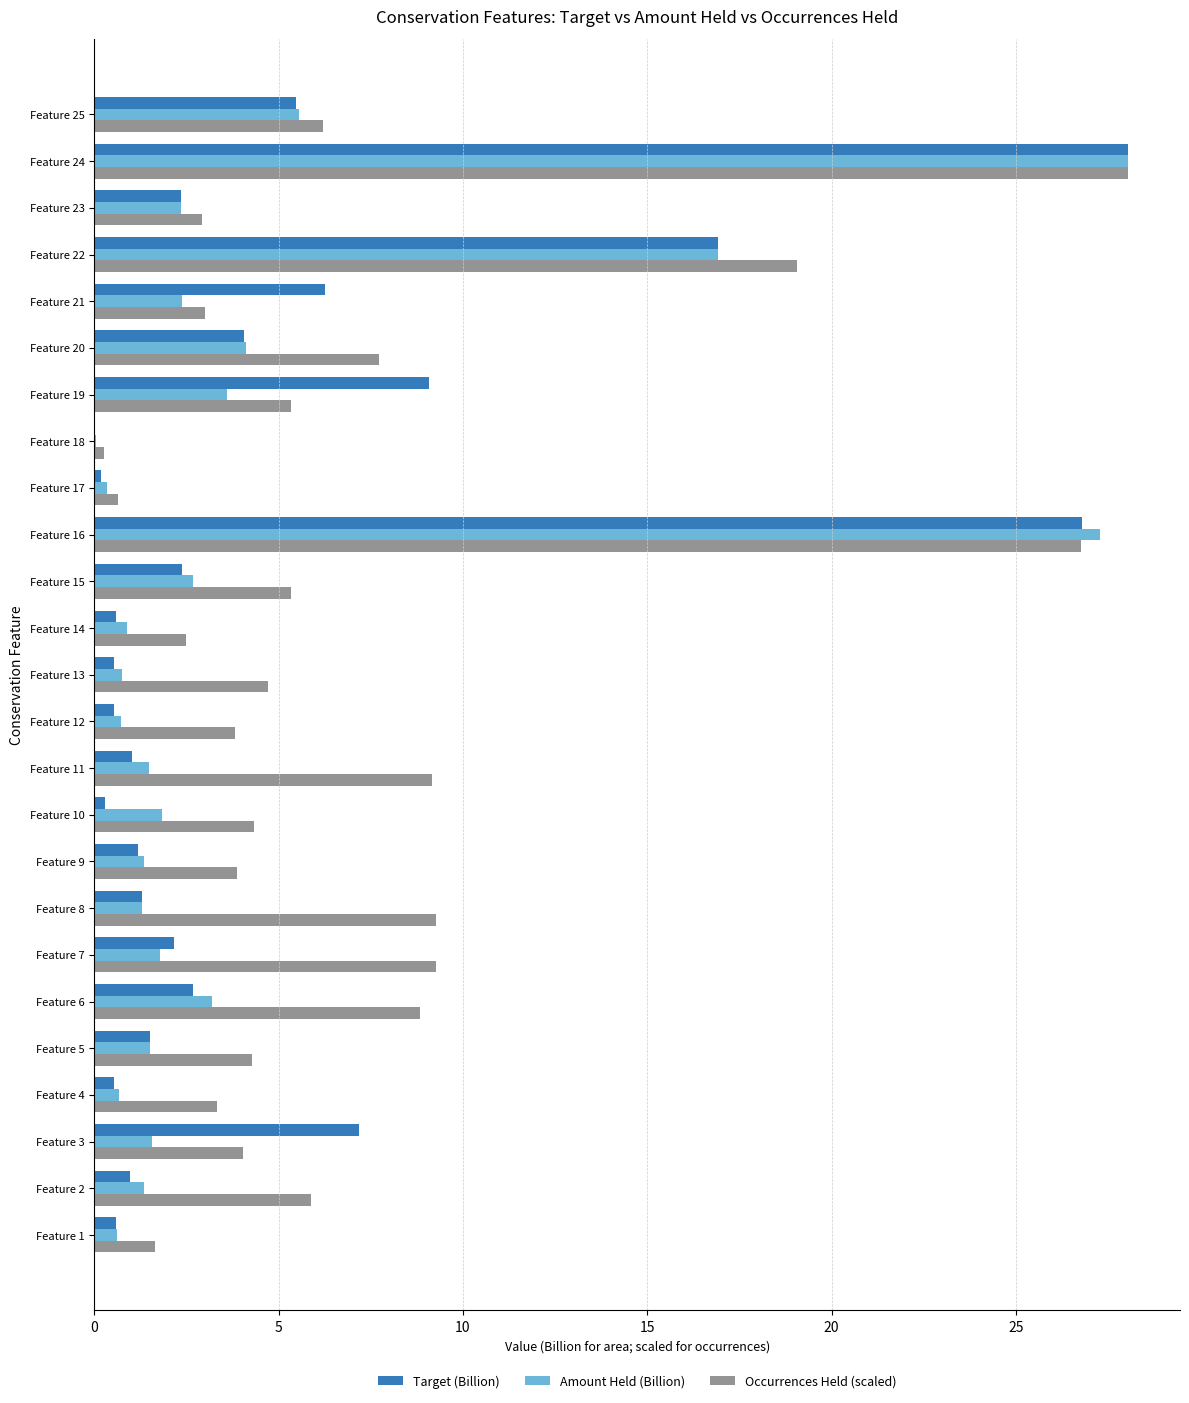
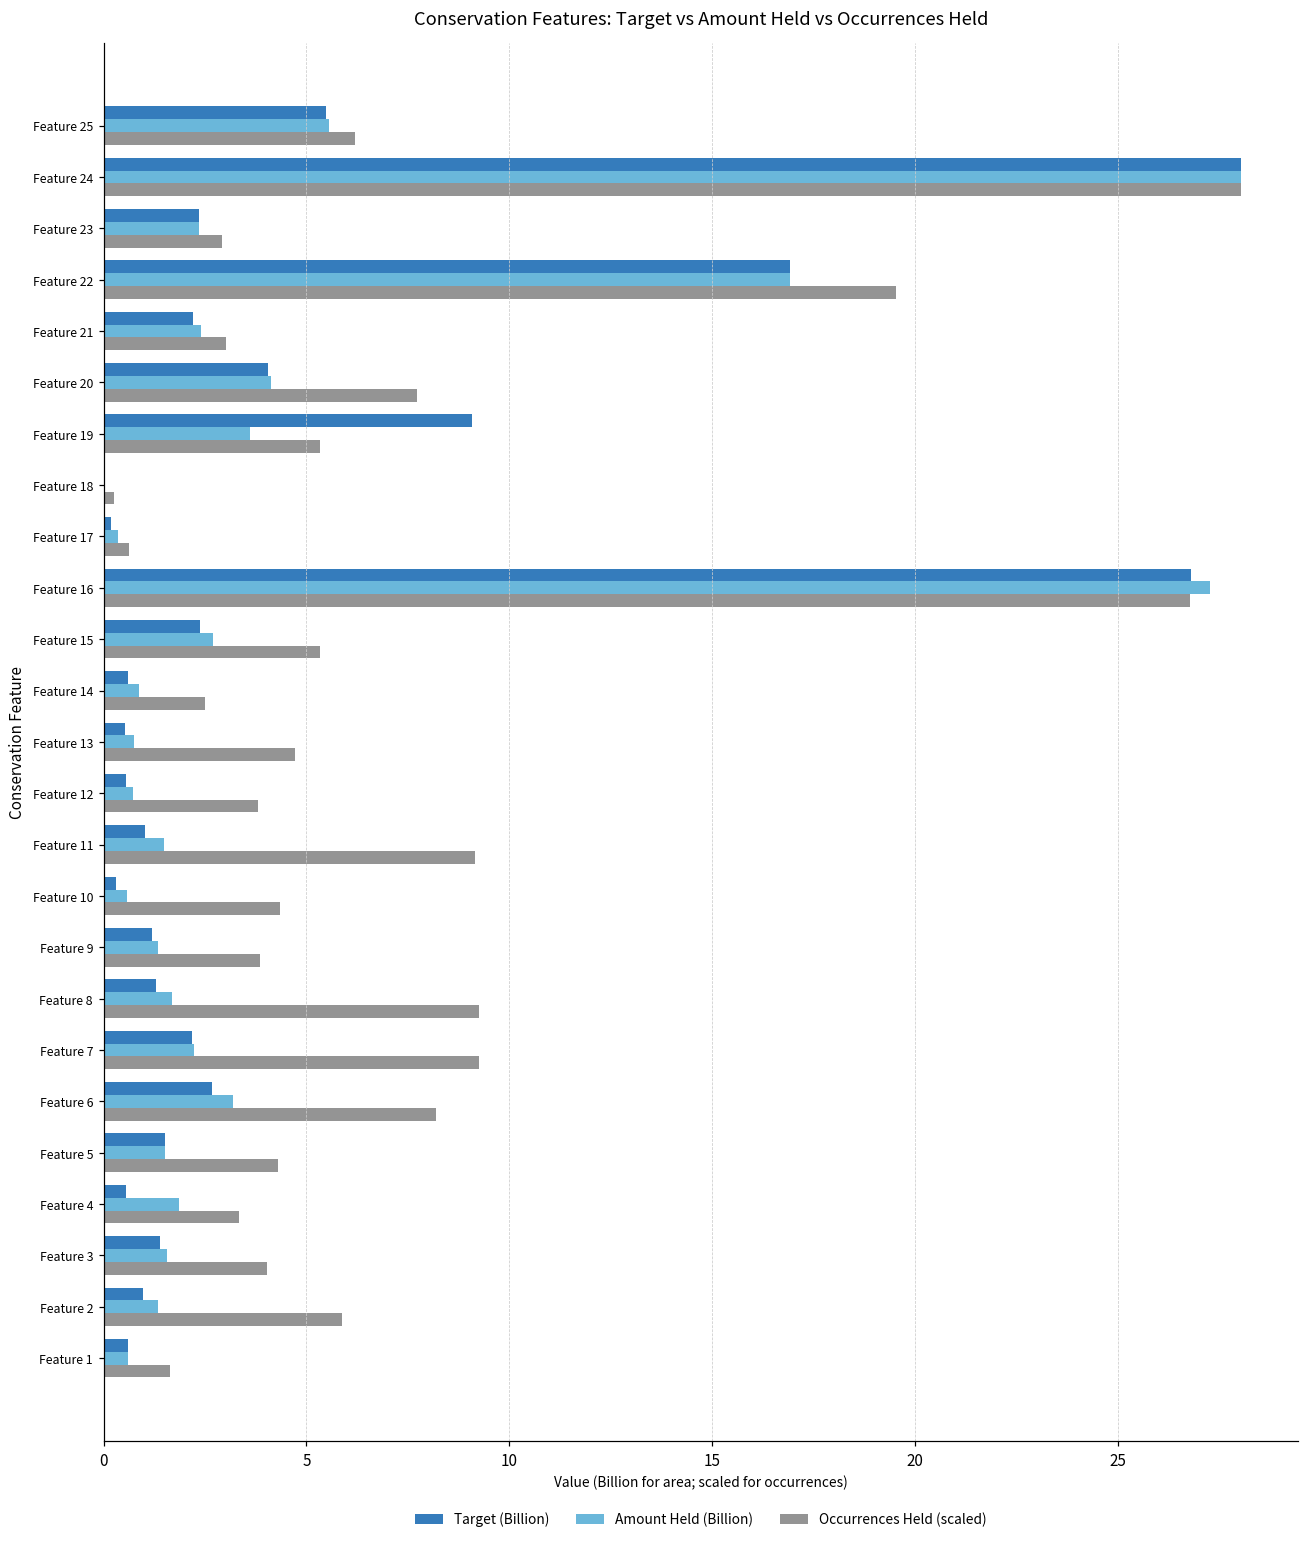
  {
    "Target (Billion)": {
      "Feature 25": 5.5,
      "Feature 24": 28.0,
      "Feature 23": 2.3,
      "Feature 22": 16.9,
-     "Feature 21": 6.3,
+     "Feature 21": 2.2,
      "Feature 20": 4.1,
      "Feature 19": 9.1,
      "Feature 17": 0.2,
      "Feature 16": 26.8,
      "Feature 15": 2.4,
      "Feature 14": 0.6,
      "Feature 13": 0.5,
      "Feature 12": 0.5,
      "Feature 11": 1.0,
      "Feature 10": 0.3,
      "Feature 9": 1.2,
      "Feature 8": 1.3,
      "Feature 7": 2.2,
      "Feature 6": 2.7,
      "Feature 5": 1.5,
      "Feature 4": 0.5,
-     "Feature 3": 7.2,
+     "Feature 3": 1.4,
      "Feature 2": 1.0,
      "Feature 1": 0.6
    },
    "Amount Held (Billion)": {
      "Feature 25": 5.6,
      "Feature 24": 28.0,
      "Feature 23": 2.4,
      "Feature 22": 16.9,
      "Feature 21": 2.4,
      "Feature 20": 4.1,
      "Feature 19": 3.6,
      "Feature 17": 0.4,
      "Feature 16": 27.3,
      "Feature 15": 2.7,
      "Feature 14": 0.9,
      "Feature 13": 0.8,
      "Feature 12": 0.7,
      "Feature 11": 1.5,
-     "Feature 10": 1.8,
+     "Feature 10": 0.6,
      "Feature 9": 1.3,
-     "Feature 8": 1.3,
-     "Feature 7": 1.8,
+     "Feature 8": 1.7,
+     "Feature 7": 2.2,
      "Feature 6": 3.2,
      "Feature 5": 1.5,
-     "Feature 4": 0.7,
+     "Feature 4": 1.9,
      "Feature 3": 1.6,
      "Feature 2": 1.3,
      "Feature 1": 0.6
    },
    "Occurrences Held (scaled)": {
      "Feature 25": 6.2,
      "Feature 24": 28.0,
      "Feature 23": 2.9,
-     "Feature 22": 19.1,
+     "Feature 22": 19.5,
      "Feature 21": 3.0,
      "Feature 20": 7.7,
      "Feature 19": 5.3,
      "Feature 18": 0.3,
      "Feature 17": 0.6,
      "Feature 16": 26.8,
      "Feature 15": 5.3,
      "Feature 14": 2.5,
      "Feature 13": 4.7,
      "Feature 12": 3.8,
      "Feature 11": 9.2,
      "Feature 10": 4.3,
      "Feature 9": 3.9,
      "Feature 8": 9.3,
      "Feature 7": 9.3,
-     "Feature 6": 8.8,
+     "Feature 6": 8.2,
      "Feature 5": 4.3,
      "Feature 4": 3.3,
      "Feature 3": 4.0,
      "Feature 2": 5.9,
      "Feature 1": 1.6
    }
  }
